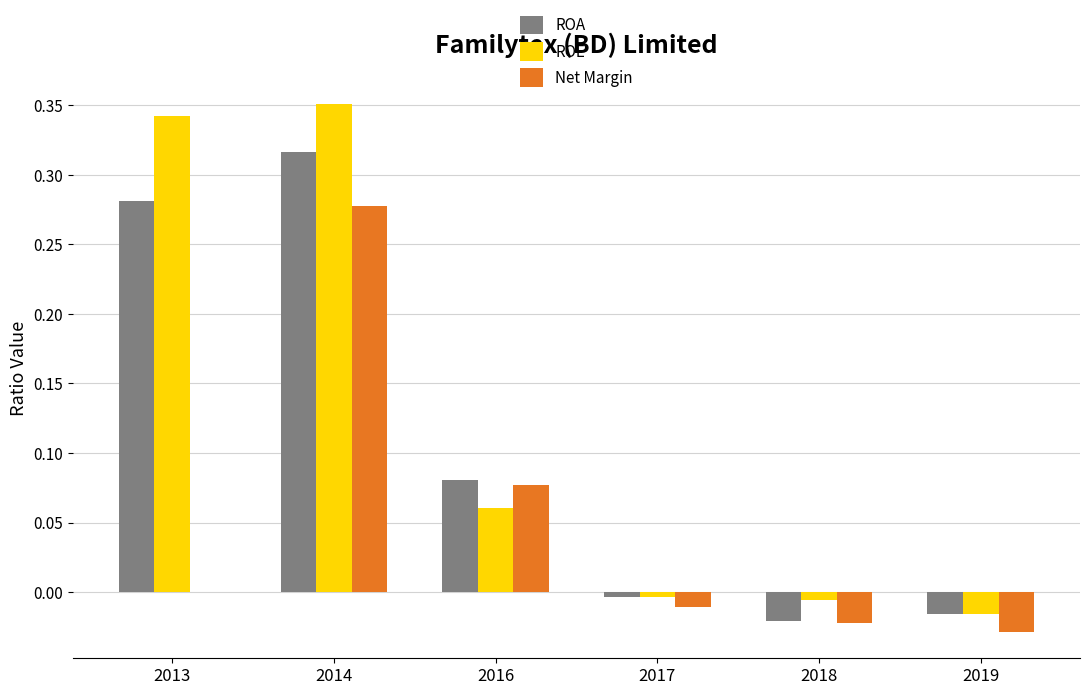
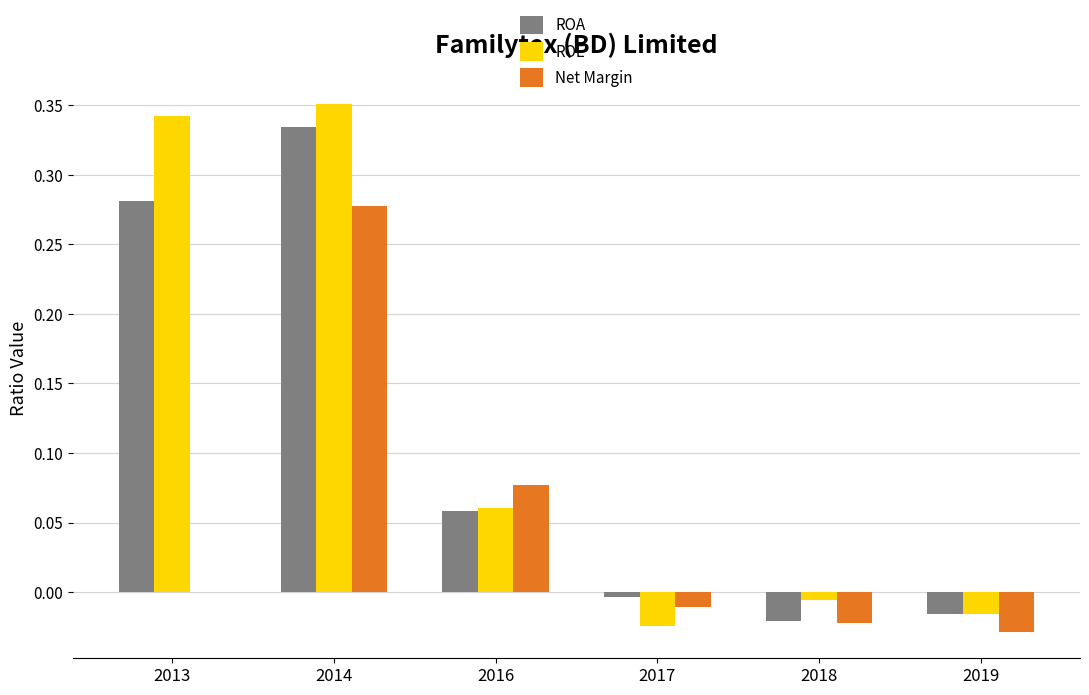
  {
    "ROA": {
      "2013": 0.281,
-     "2014": 0.316,
-     "2016": 0.080,
+     "2014": 0.334,
+     "2016": 0.059,
      "2017": -0.003,
      "2018": -0.021,
      "2019": -0.016
    },
    "ROE": {
      "2013": 0.342,
      "2014": 0.351,
      "2016": 0.060,
-     "2017": -0.003,
+     "2017": -0.024,
      "2018": -0.006,
      "2019": -0.016
    },
    "Net Margin": {
      "2013": 0.000,
      "2014": 0.278,
      "2016": 0.077,
      "2017": -0.011,
      "2018": -0.022,
      "2019": -0.029
    }
  }
